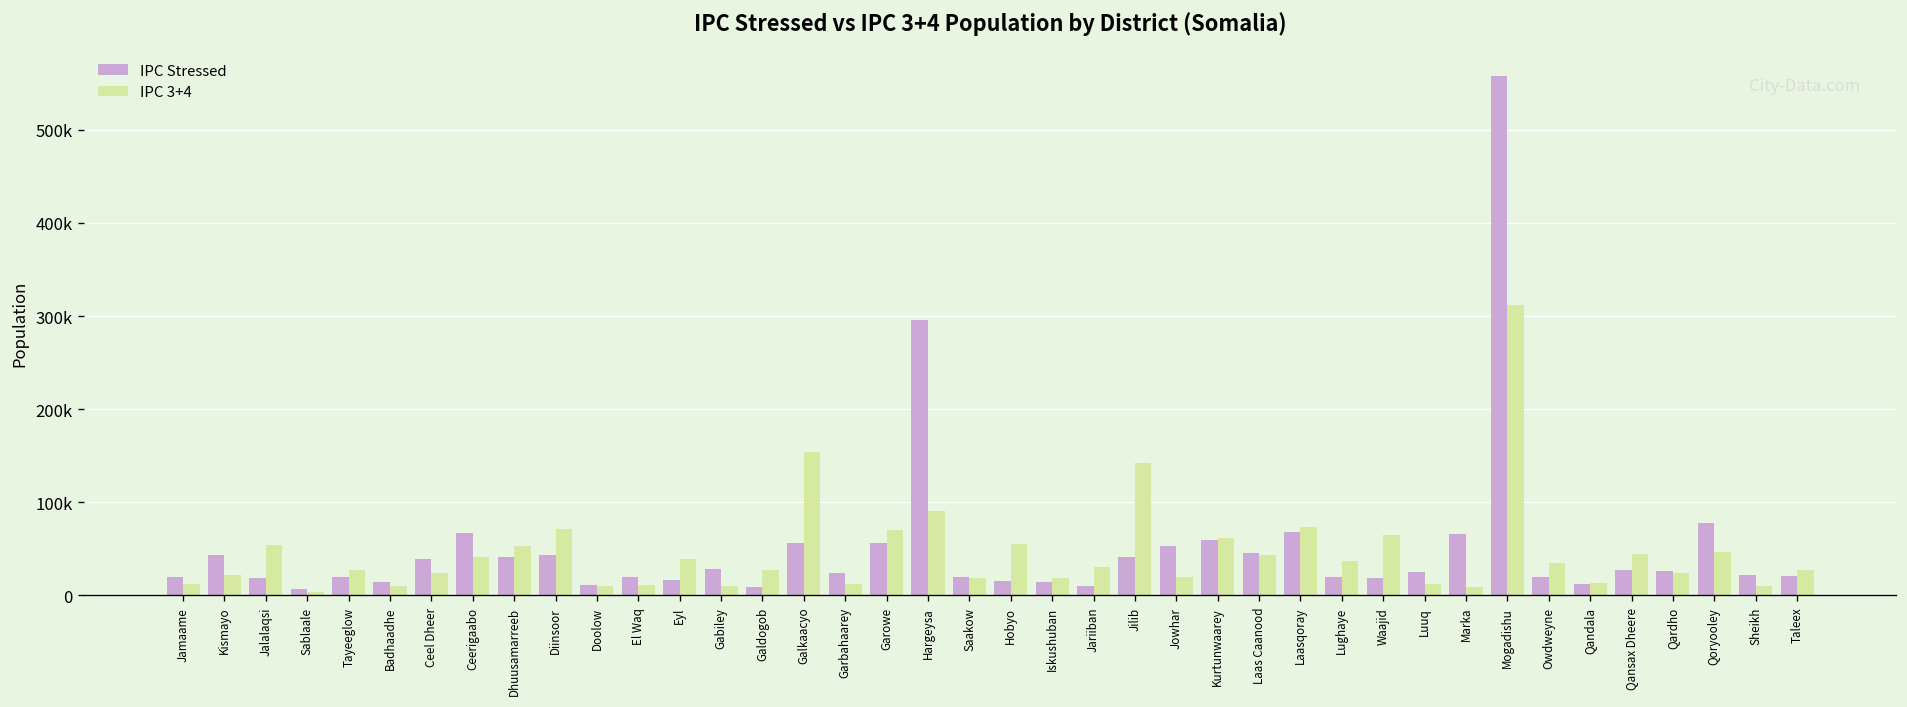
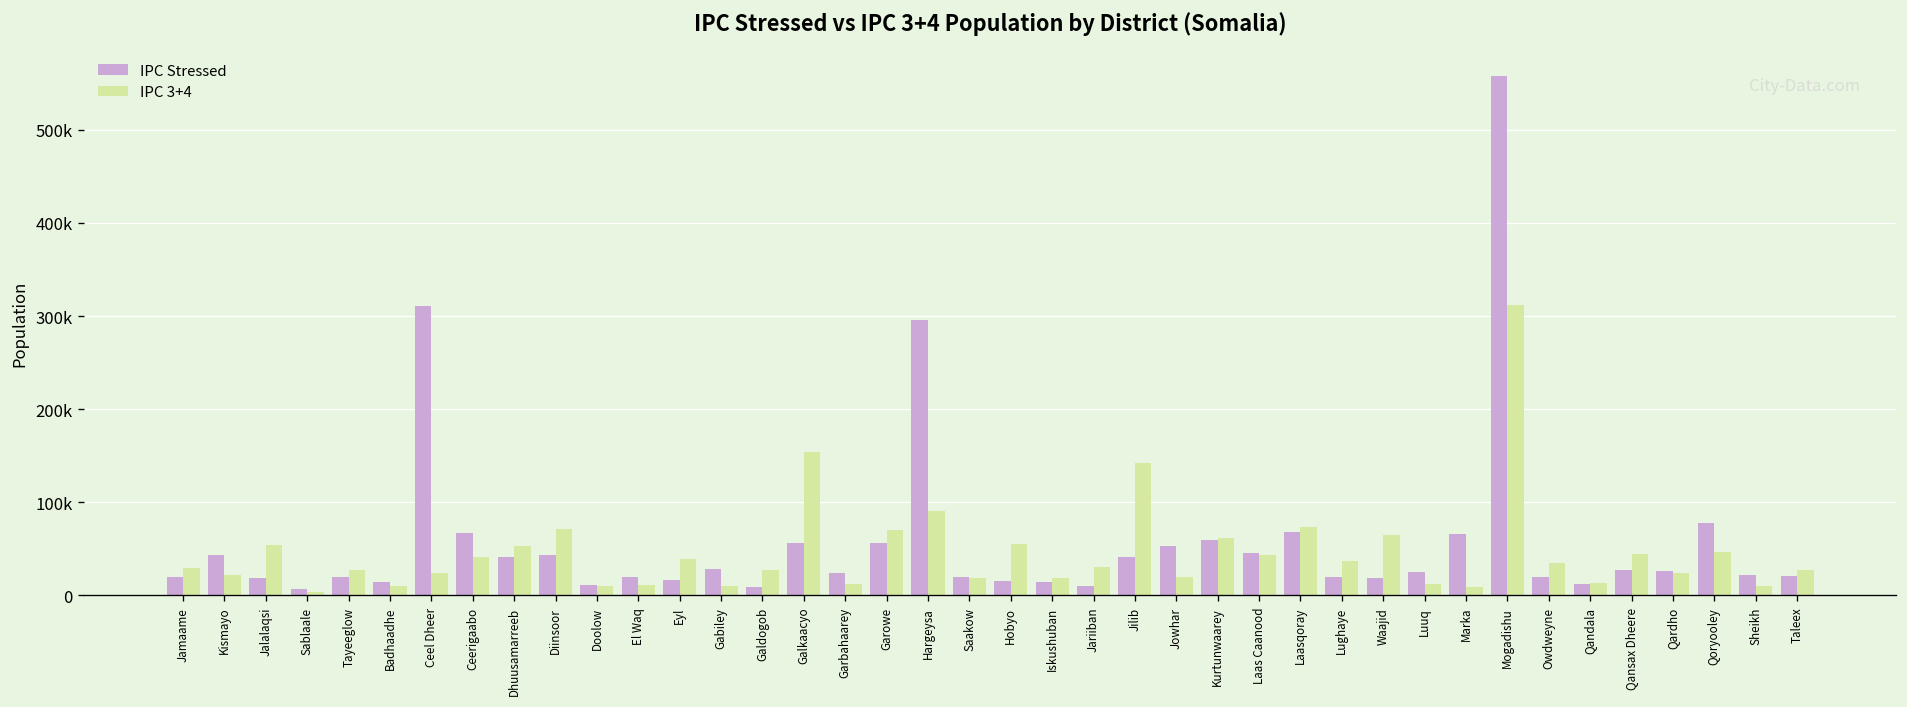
  {
    "IPC Stressed": {
      "Jamaame": 20000,
      "Kismayo": 40000,
      "Jalalaqsi": 20000,
      "Sablaale": 10000,
      "Tayeeglow": 20000,
      "Badhaadhe": 10000,
-     "Ceel Dheer": 40000,
+     "Ceel Dheer": 310000,
      "Ceerigaabo": 70000,
      "Dhuusamarreeb": 40000,
      "Diinsoor": 40000,
      "Doolow": 10000,
      "El Waq": 20000,
      "Eyl": 20000,
      "Gabiley": 30000,
      "Galdogob": 10000,
      "Galkaacyo": 60000,
      "Garbahaarey": 20000,
      "Garowe": 60000,
      "Hargeysa": 300000,
      "Saakow": 20000,
      "Hobyo": 20000,
      "Iskushuban": 10000,
      "Jariiban": 10000,
      "Jilib": 40000,
      "Jowhar": 50000,
      "Kurtunwaarey": 60000,
      "Laas Caanood": 50000,
      "Laasqoray": 70000,
      "Lughaye": 20000,
      "Waajid": 20000,
      "Luuq": 30000,
      "Marka": 70000,
      "Mogadishu": 560000,
      "Owdweyne": 20000,
      "Qandala": 10000,
      "Qansax Dheere": 30000,
      "Qardho": 30000,
      "Qoryooley": 80000,
      "Sheikh": 20000,
      "Taleex": 20000
    },
    "IPC 3+4": {
-     "Jamaame": 10000,
+     "Jamaame": 30000,
      "Kismayo": 20000,
      "Jalalaqsi": 50000,
      "Sablaale": 0,
      "Tayeeglow": 30000,
      "Badhaadhe": 10000,
      "Ceel Dheer": 20000,
      "Ceerigaabo": 40000,
      "Dhuusamarreeb": 50000,
      "Diinsoor": 70000,
      "Doolow": 10000,
      "El Waq": 10000,
      "Eyl": 40000,
      "Gabiley": 10000,
      "Galdogob": 30000,
      "Galkaacyo": 150000,
      "Garbahaarey": 10000,
      "Garowe": 70000,
      "Hargeysa": 90000,
      "Saakow": 20000,
      "Hobyo": 50000,
      "Iskushuban": 20000,
      "Jariiban": 30000,
      "Jilib": 140000,
      "Jowhar": 20000,
      "Kurtunwaarey": 60000,
      "Laas Caanood": 40000,
      "Laasqoray": 70000,
      "Lughaye": 40000,
      "Waajid": 60000,
      "Luuq": 10000,
      "Marka": 10000,
      "Mogadishu": 310000,
      "Owdweyne": 30000,
      "Qandala": 10000,
      "Qansax Dheere": 40000,
      "Qardho": 20000,
      "Qoryooley": 50000,
      "Sheikh": 10000,
      "Taleex": 30000
    }
  }
